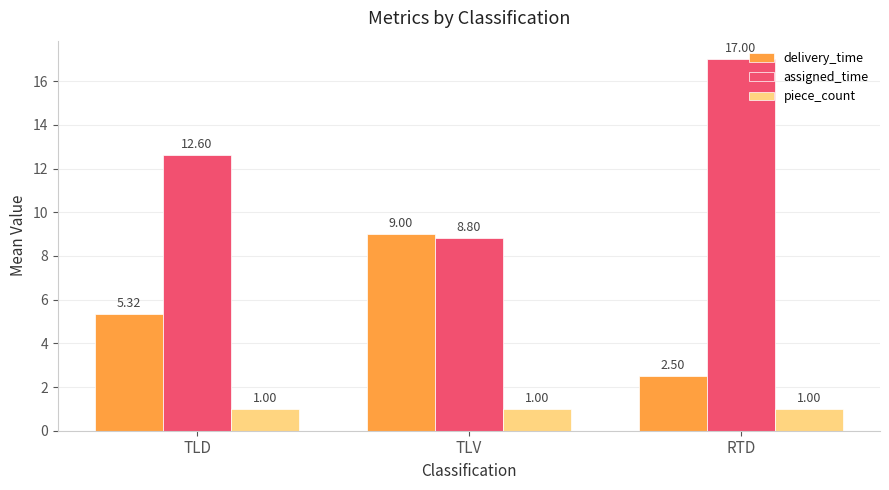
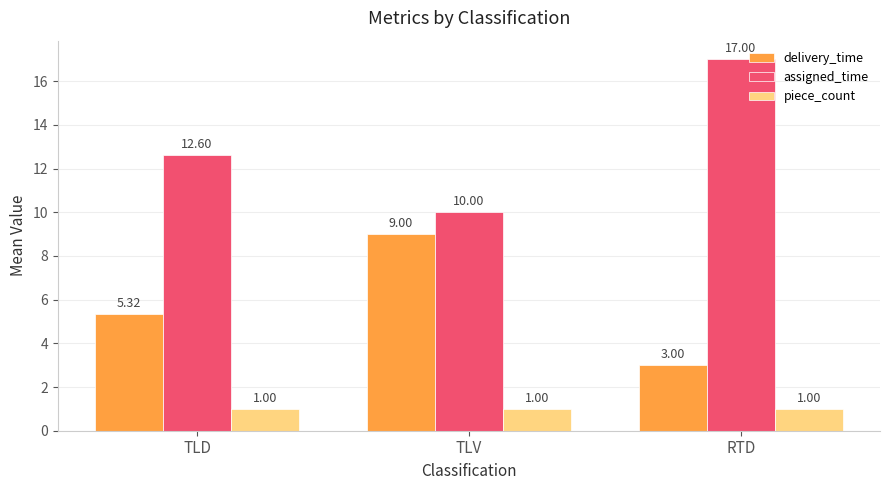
  {
    "delivery_time": {
      "TLD": 5.32,
      "TLV": 9.00,
-     "RTD": 2.50
+     "RTD": 3.00
    },
    "assigned_time": {
      "TLD": 12.60,
-     "TLV": 8.80,
+     "TLV": 10.00,
      "RTD": 17.00
    },
    "piece_count": {
      "TLD": 1.00,
      "TLV": 1.00,
      "RTD": 1.00
    }
  }
